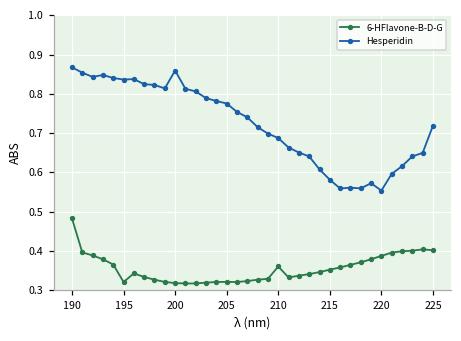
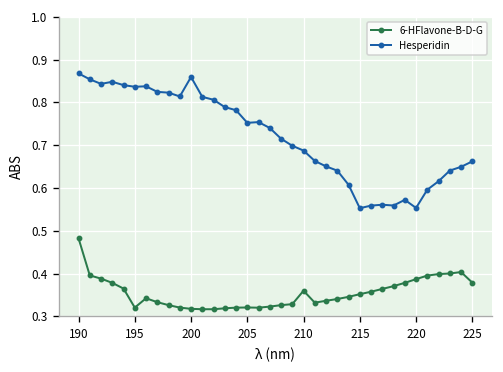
  {
    "6-HFlavone-B-D-G": {
      "190": 0.48,
      "195": 0.32,
      "200": 0.32,
      "205": 0.32,
      "210": 0.36,
      "215": 0.35,
      "220": 0.39,
-     "225": 0.40
+     "225": 0.38
    },
    "Hesperidin": {
      "190": 0.87,
      "195": 0.84,
      "200": 0.86,
-     "205": 0.78,
+     "205": 0.75,
      "210": 0.69,
-     "215": 0.58,
+     "215": 0.55,
      "220": 0.55,
-     "225": 0.72
+     "225": 0.66
    }
  }
